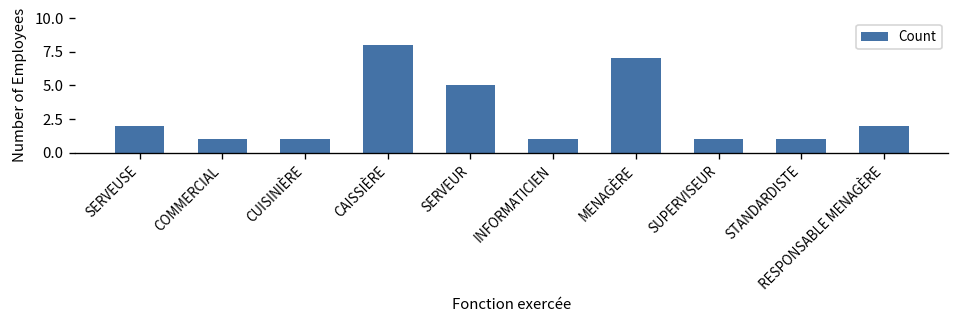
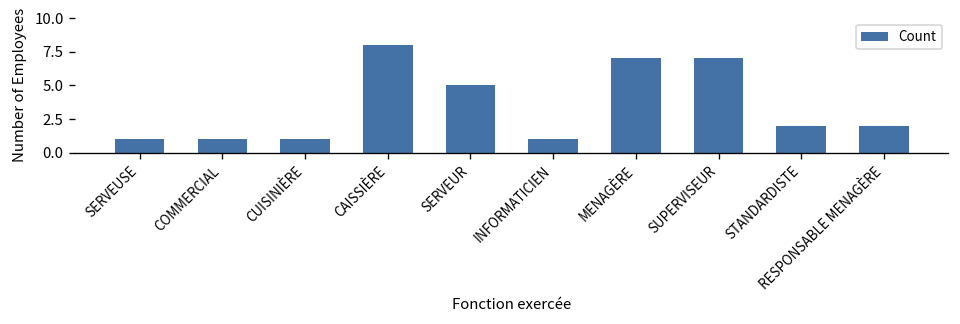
  {
-   "SERVEUSE": 2,
+   "SERVEUSE": 1,
    "COMMERCIAL": 1,
    "CUISINIÈRE": 1,
    "CAISSIÈRE": 8,
    "SERVEUR": 5,
    "INFORMATICIEN": 1,
    "MENAGÈRE": 7,
-   "SUPERVISEUR": 1,
-   "STANDARDISTE": 1,
+   "SUPERVISEUR": 7,
+   "STANDARDISTE": 2,
    "RESPONSABLE MENAGÈRE": 2
  }
